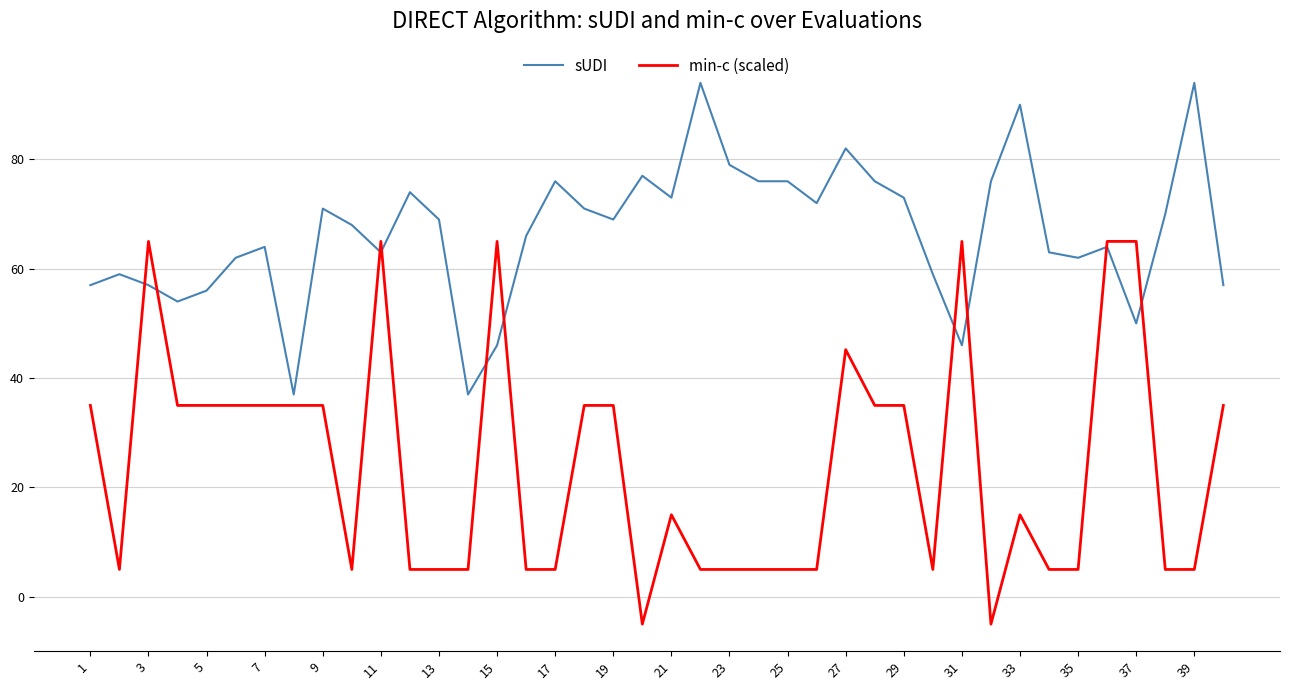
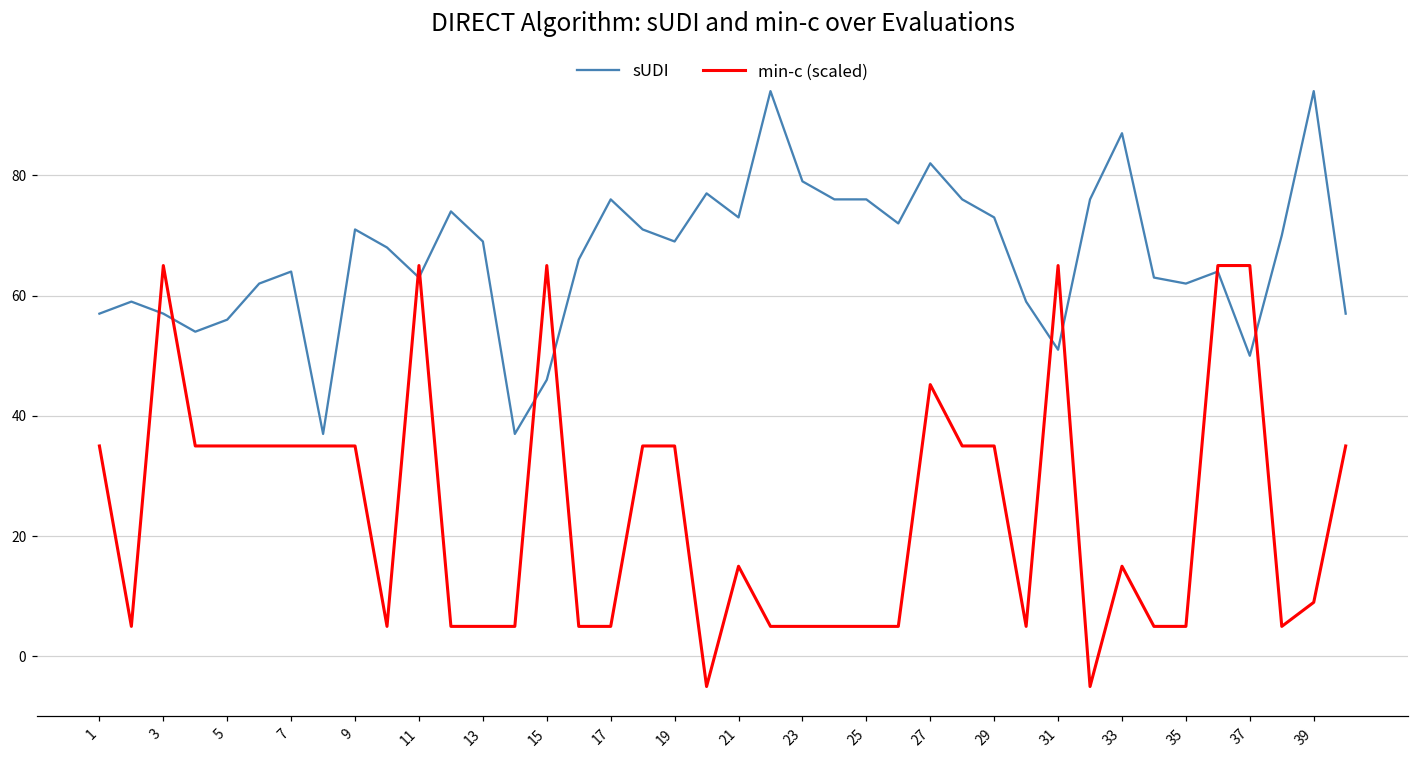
  {
    "sUDI": {
      "1": 57,
      "3": 57,
      "5": 56,
      "7": 64,
      "9": 71,
      "11": 63,
      "13": 69,
      "15": 46,
      "17": 76,
      "19": 69,
      "21": 73,
      "23": 79,
      "25": 76,
      "27": 82,
      "29": 73,
-     "31": 46,
-     "33": 90,
+     "31": 51,
+     "33": 87,
      "35": 62,
      "37": 50,
      "39": 94
    },
    "min-c (scaled)": {
      "1": 35,
      "3": 65,
      "5": 35,
      "7": 35,
      "9": 35,
      "11": 65,
      "13": 5,
      "15": 65,
      "17": 5,
      "19": 35,
      "21": 15,
      "23": 5,
      "25": 5,
      "27": 45,
      "29": 35,
      "31": 65,
      "33": 15,
      "35": 5,
      "37": 65,
-     "39": 5
+     "39": 9
    }
  }
